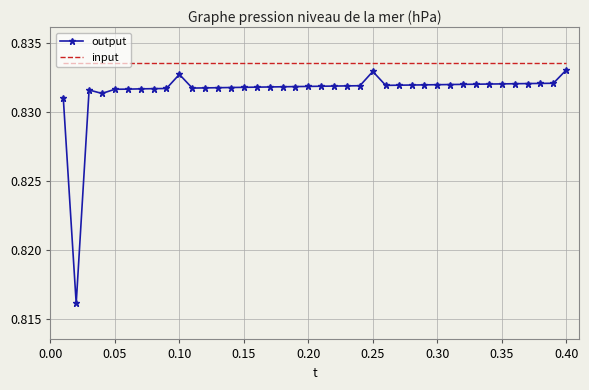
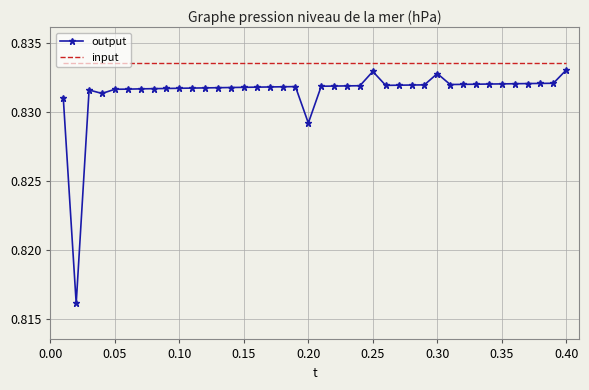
  {
    "output": {
      "0.05": 0.8317,
-     "0.10": 0.8327,
+     "0.10": 0.8317,
      "0.15": 0.8318,
-     "0.20": 0.8319,
+     "0.20": 0.8292,
      "0.25": 0.8330,
-     "0.30": 0.8320,
+     "0.30": 0.8328,
      "0.35": 0.8321,
      "0.40": 0.8331
    },
    "input": {
      "0.10": 0.8335,
      "0.15": 0.8335,
      "0.20": 0.8335,
      "0.25": 0.8335,
      "0.30": 0.8335,
      "0.35": 0.8335,
      "0.40": 0.8335
    }
  }
